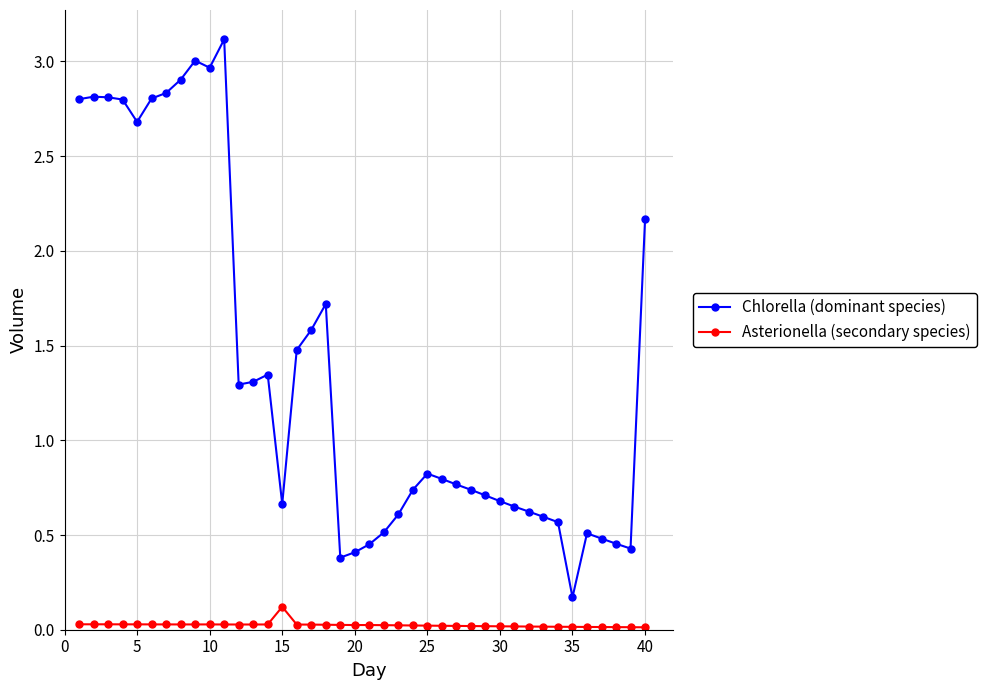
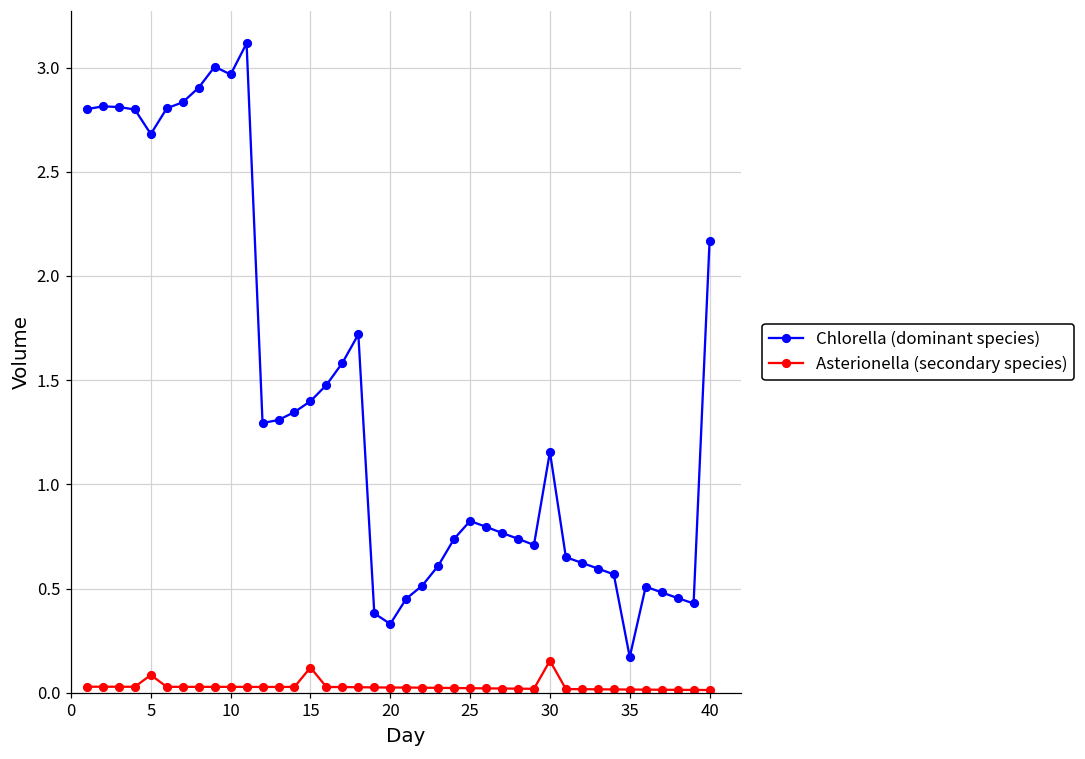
  {
    "Chlorella (dominant species)": {
      "5": 2.68,
      "10": 2.97,
-     "15": 0.66,
-     "20": 0.41,
+     "15": 1.40,
+     "20": 0.33,
      "25": 0.82,
-     "30": 0.68,
+     "30": 1.16,
      "35": 0.17,
      "40": 2.17
    },
    "Asterionella (secondary species)": {
-     "5": 0.03,
+     "5": 0.09,
      "10": 0.03,
      "15": 0.12,
      "20": 0.02,
      "25": 0.02,
-     "30": 0.02,
+     "30": 0.15,
      "35": 0.02,
      "40": 0.01
    }
  }
